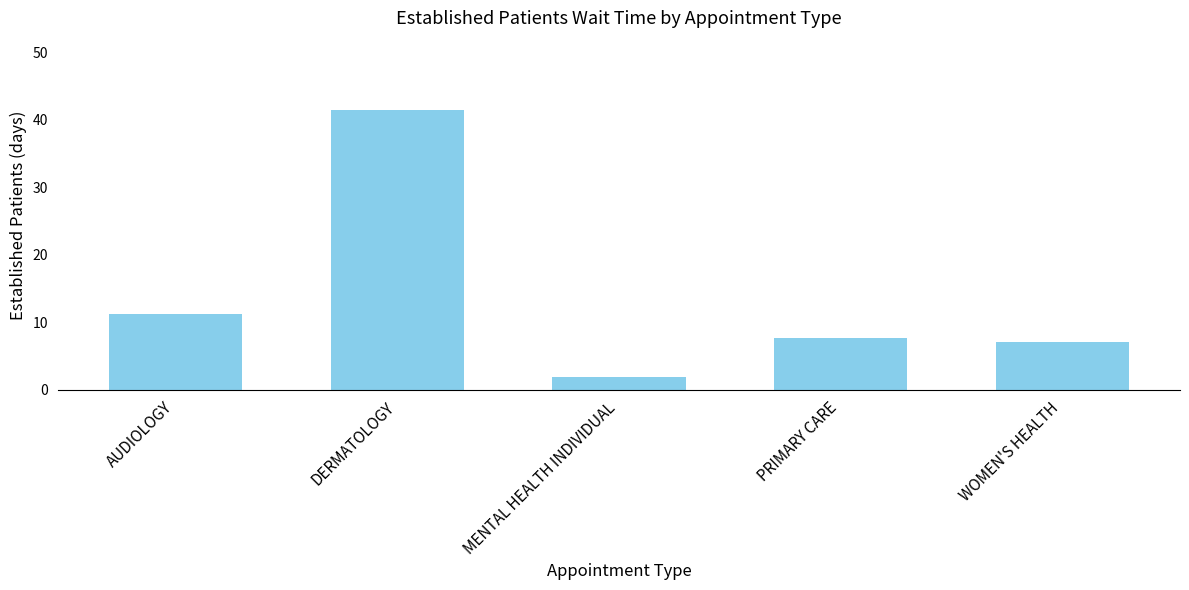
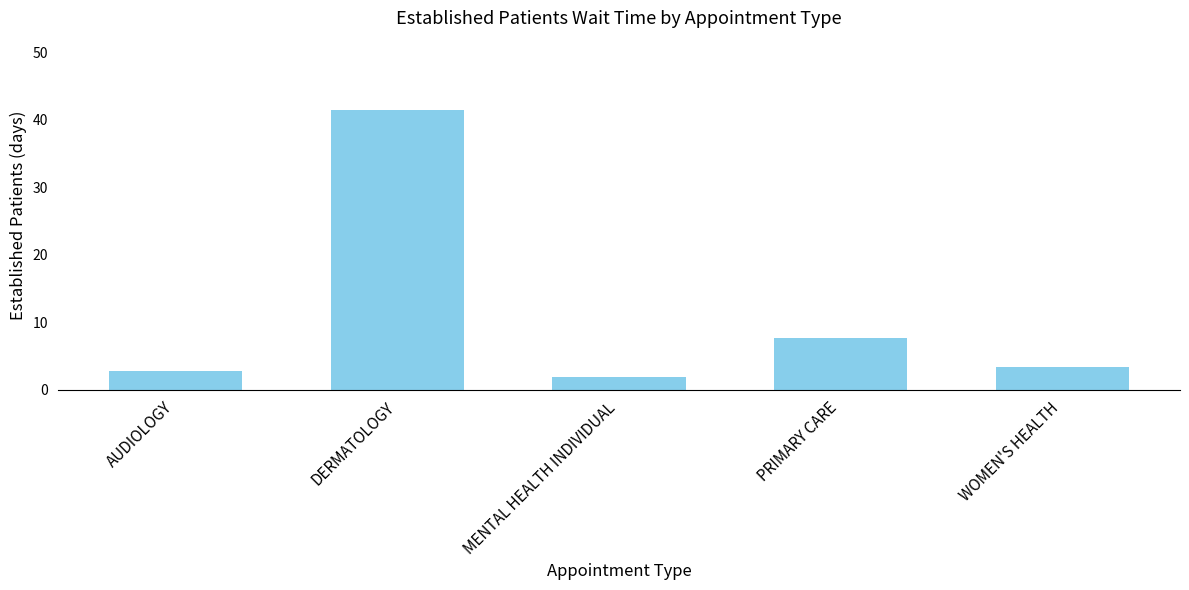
  {
-   "AUDIOLOGY": 11,
+   "AUDIOLOGY": 3,
    "DERMATOLOGY": 41,
    "MENTAL HEALTH INDIVIDUAL": 2,
    "PRIMARY CARE": 8,
-   "WOMEN'S HEALTH": 7
+   "WOMEN'S HEALTH": 3
  }
